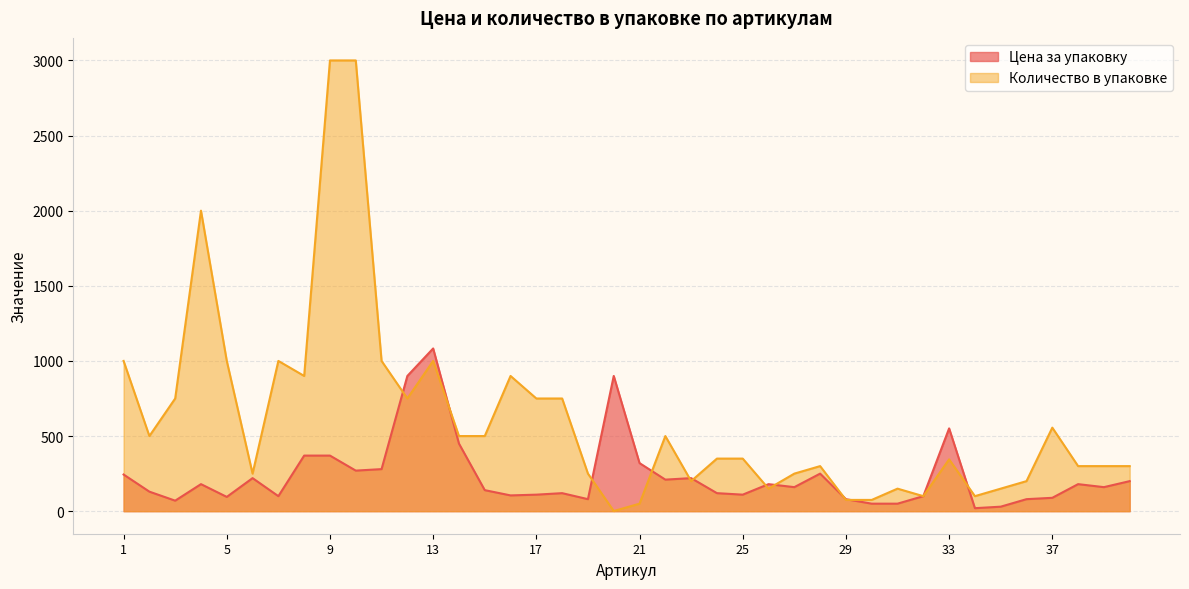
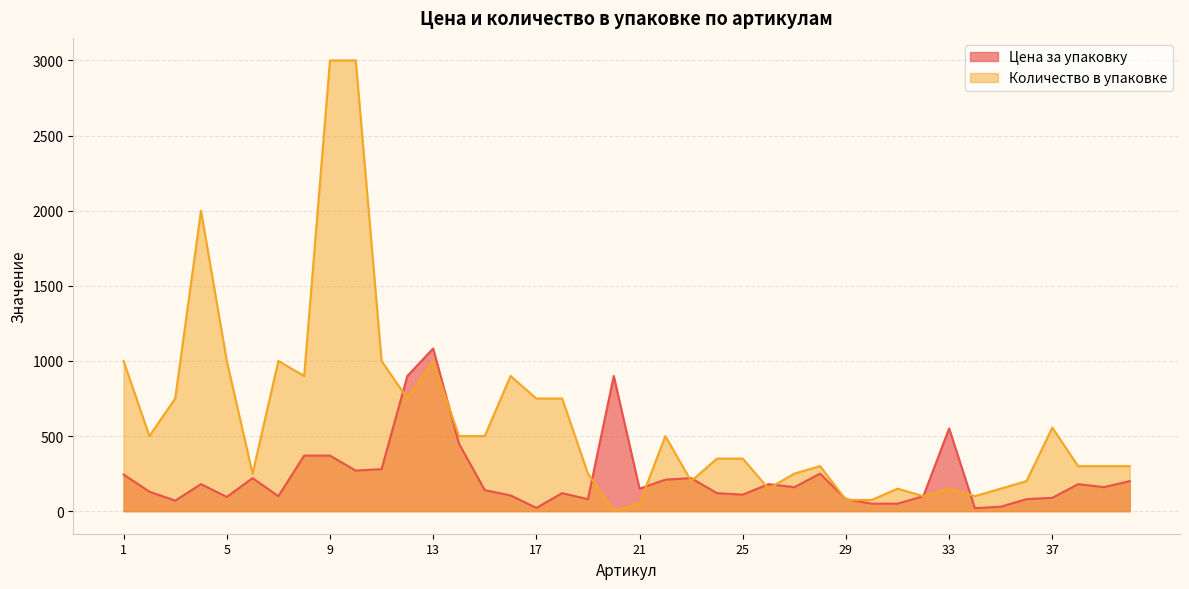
  {
    "Цена за упаковку": {
      "1": 240,
      "5": 100,
      "9": 370,
      "13": 1080,
-     "17": 110,
-     "21": 320,
+     "17": 20,
+     "21": 150,
      "25": 110,
      "33": 550,
      "37": 90
    },
    "Количество в упаковке": {
      "1": 1000,
      "5": 1000,
      "9": 3000,
      "13": 1000,
      "17": 750,
      "21": 50,
      "25": 350,
-     "33": 350,
+     "33": 150,
      "37": 560
    }
  }
